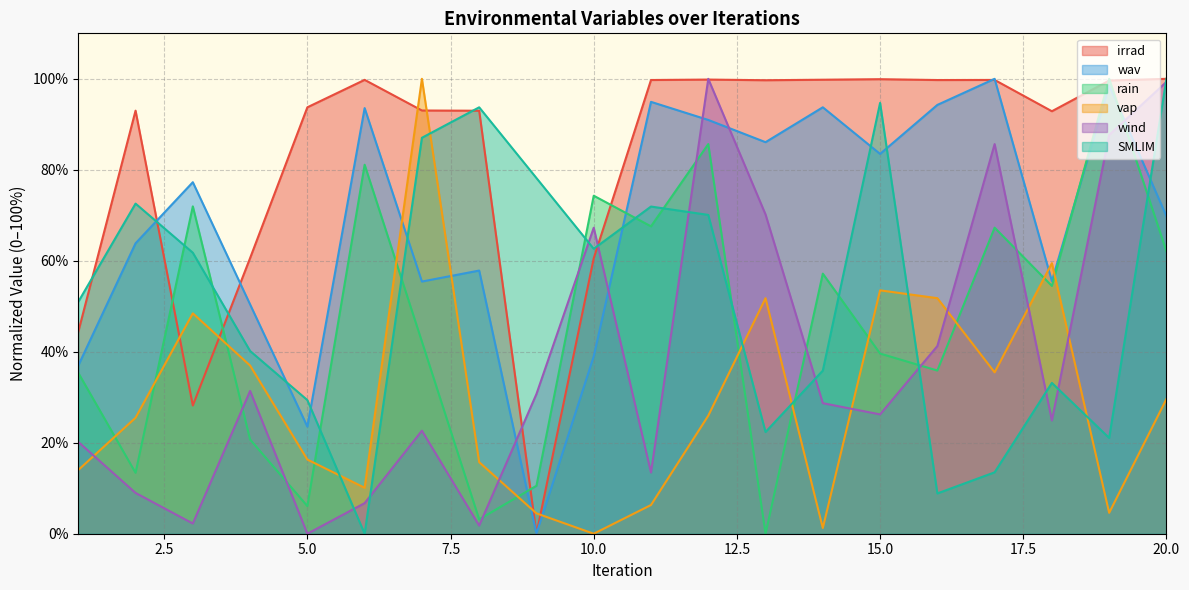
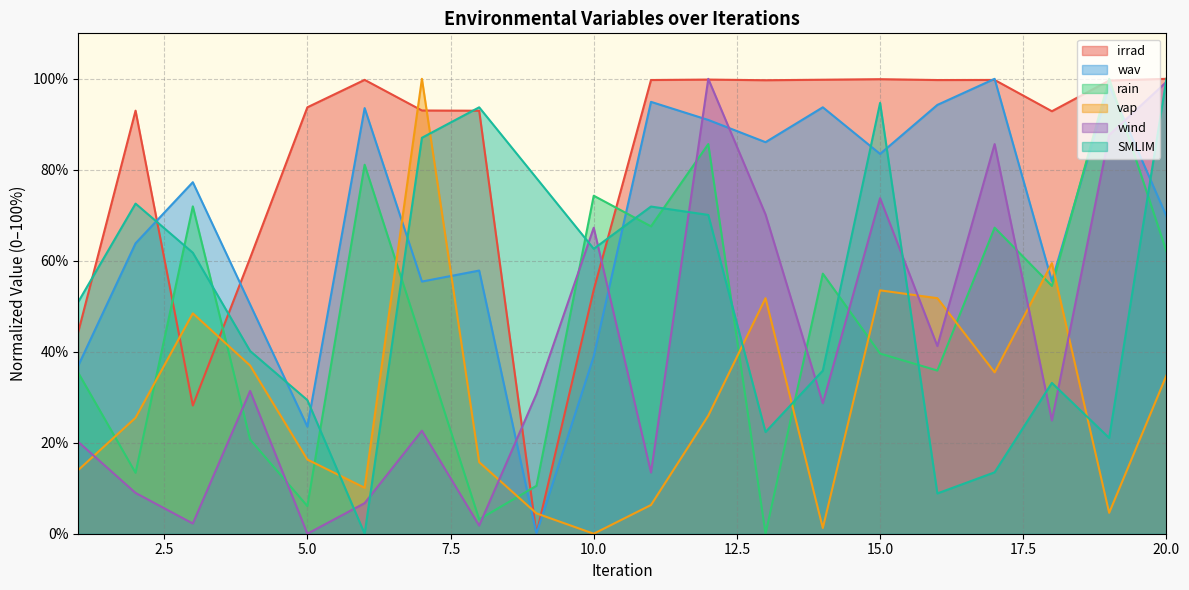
  {
    "irrad": {
      "5.0": "94%",
-     "10.0": "61%",
+     "10.0": "54%",
      "15.0": "100%"
    },
    "vap": {
      "5.0": "16%",
      "10.0": "0%",
      "15.0": "54%",
-     "20.0": "30%"
+     "20.0": "35%"
    },
    "wind": {
      "5.0": "0%",
      "10.0": "67%",
-     "15.0": "26%",
+     "15.0": "74%",
      "20.0": "99%"
    }
  }
